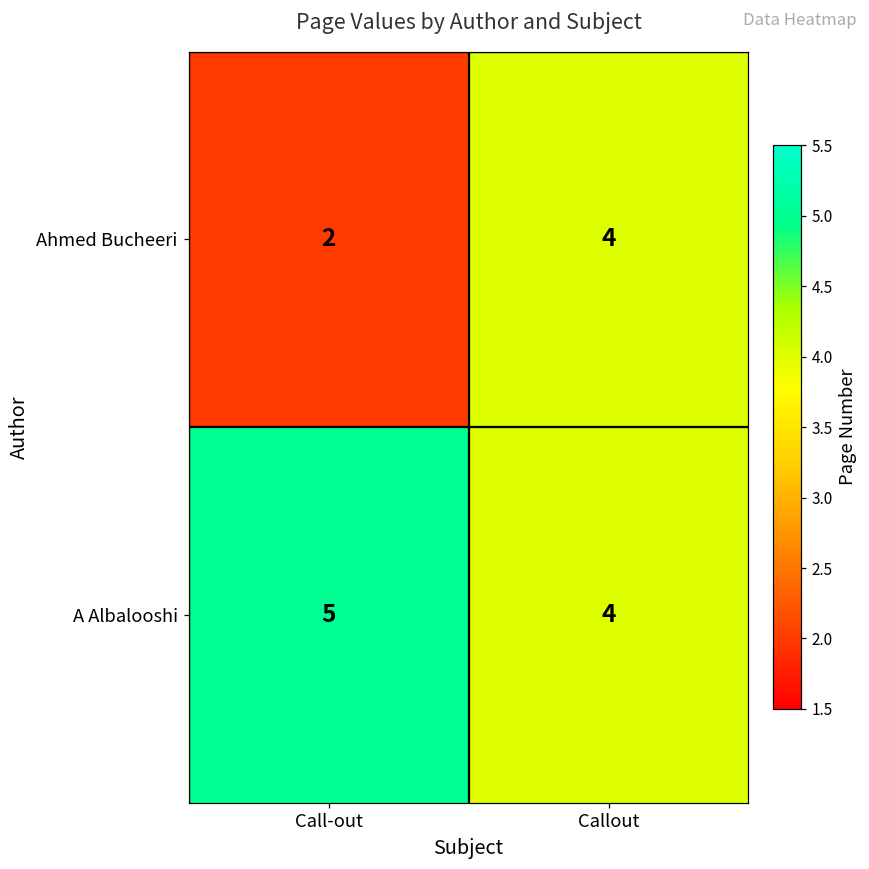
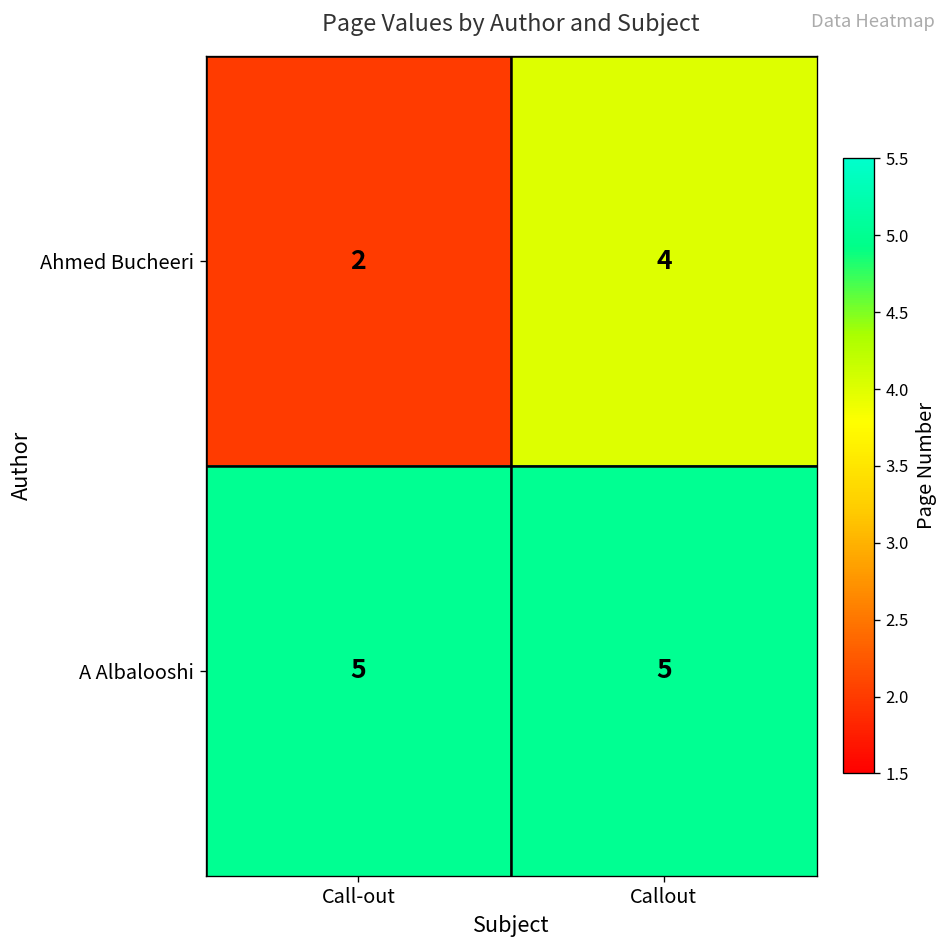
  {
    "Ahmed Bucheeri": {
      "Call-out": 2,
      "Callout": 4
    },
    "A Albalooshi": {
      "Call-out": 5,
-     "Callout": 4
+     "Callout": 5
    }
  }
